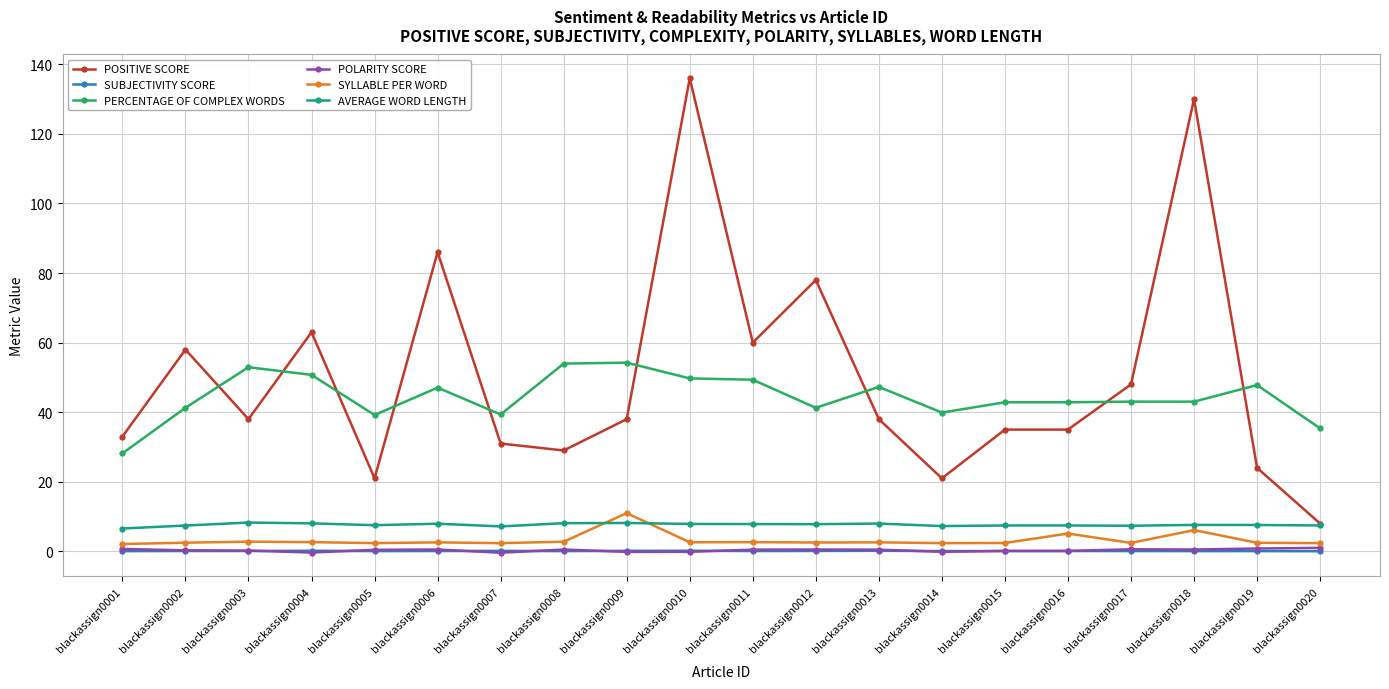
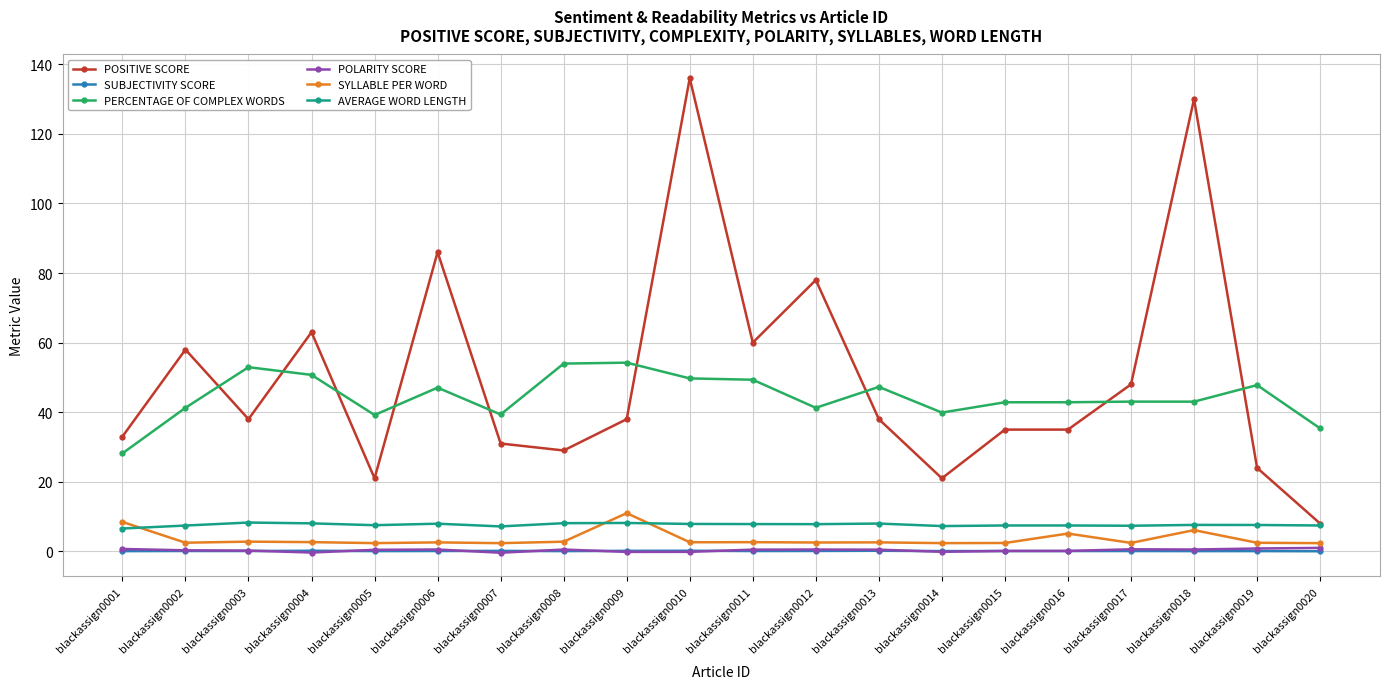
  {
    "POSITIVE SCORE": {
      "blackassign0001": 33,
      "blackassign0002": 58,
      "blackassign0003": 38,
      "blackassign0004": 63,
      "blackassign0005": 21,
      "blackassign0006": 86,
      "blackassign0007": 31,
      "blackassign0008": 29,
      "blackassign0009": 38,
      "blackassign0010": 136,
      "blackassign0011": 60,
      "blackassign0012": 78,
      "blackassign0013": 38,
      "blackassign0014": 21,
      "blackassign0015": 35,
      "blackassign0016": 35,
      "blackassign0017": 48,
      "blackassign0018": 130,
      "blackassign0019": 24
    },
    "SUBJECTIVITY SCORE": {
      "blackassign0019": 0,
      "blackassign0020": 0
    },
    "POLARITY SCORE": {
      "blackassign0019": 1,
      "blackassign0020": 1
    },
    "SYLLABLE PER WORD": {
-     "blackassign0001": 2,
+     "blackassign0001": 8,
      "blackassign0002": 2,
      "blackassign0003": 3,
      "blackassign0004": 3,
      "blackassign0005": 2,
      "blackassign0006": 3,
      "blackassign0007": 2,
      "blackassign0008": 3,
      "blackassign0009": 11,
      "blackassign0010": 3,
      "blackassign0011": 3,
      "blackassign0012": 3,
      "blackassign0013": 3,
      "blackassign0014": 2,
      "blackassign0015": 2,
      "blackassign0016": 5,
      "blackassign0017": 2,
      "blackassign0018": 6,
      "blackassign0019": 2,
      "blackassign0020": 2
    }
  }
